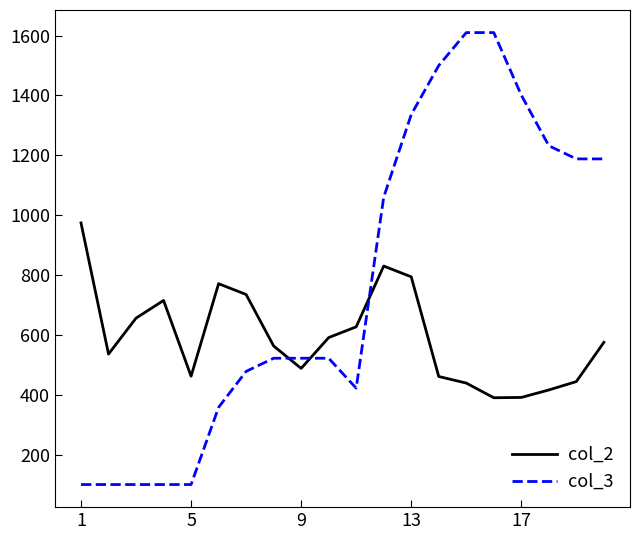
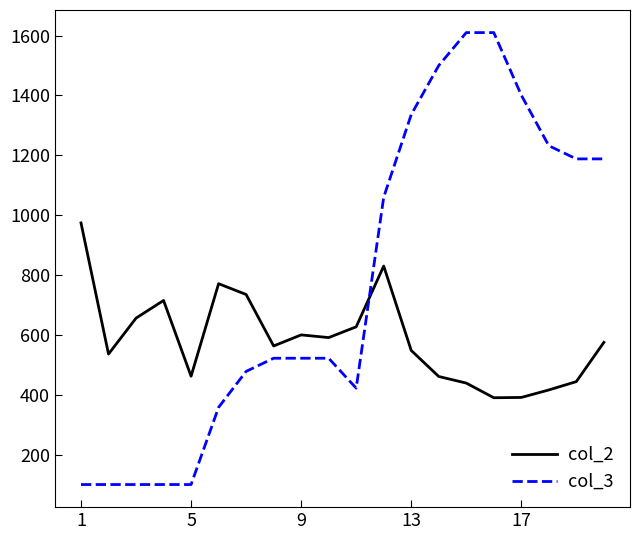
  {
    "col_2": {
      "1": 970,
      "5": 460,
-     "9": 490,
-     "13": 790,
+     "9": 600,
+     "13": 550,
      "17": 390
    },
    "col_3": {
      "1": 100,
      "5": 100,
      "9": 520,
      "13": 1340,
      "17": 1400
    }
  }
